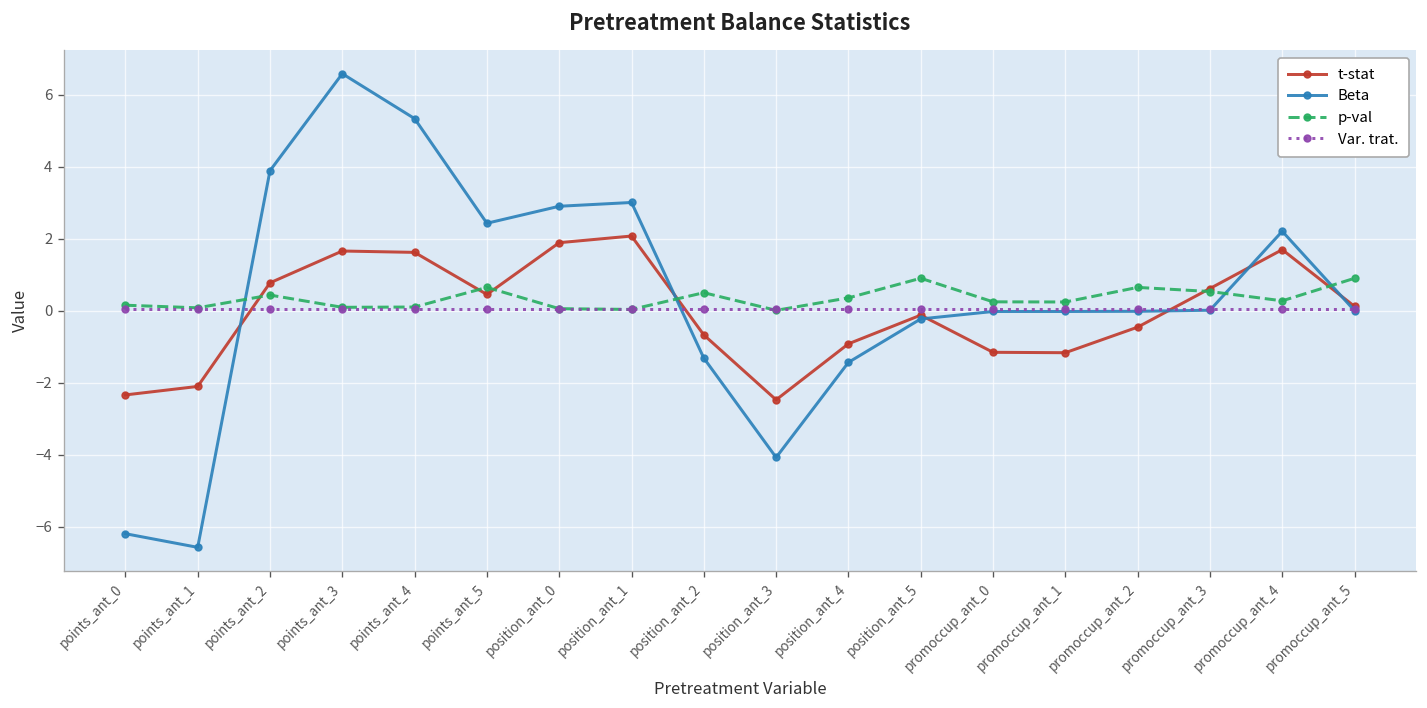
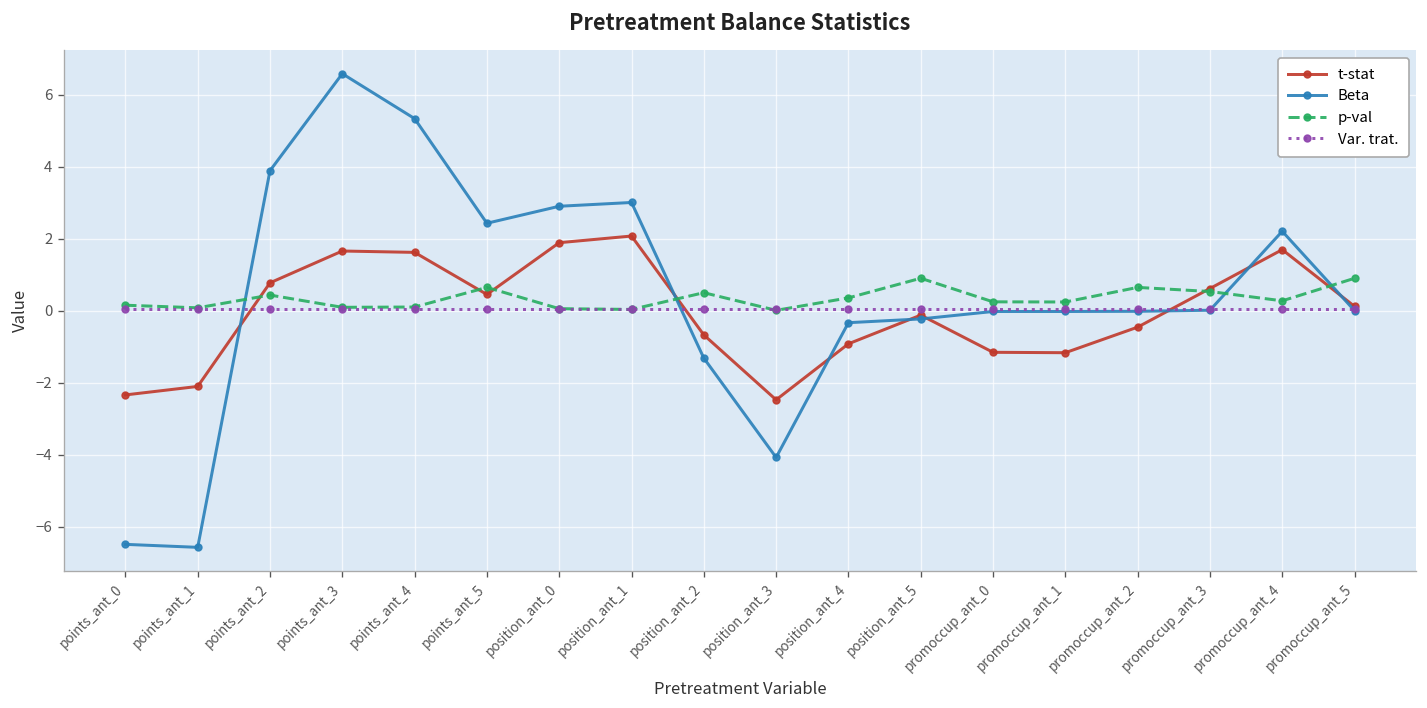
  {
    "t-stat": {
      "points_ant_0": -2.3,
      "points_ant_1": -2.1,
      "points_ant_2": 0.8,
      "points_ant_3": 1.7,
      "points_ant_4": 1.6,
      "points_ant_5": 0.5,
      "position_ant_0": 1.9,
      "position_ant_1": 2.1,
      "position_ant_2": -0.7,
      "position_ant_3": -2.5,
      "position_ant_4": -0.9,
      "position_ant_5": -0.1,
      "promoccup_ant_0": -1.2,
      "promoccup_ant_1": -1.2,
      "promoccup_ant_2": -0.5,
      "promoccup_ant_4": 1.7
    },
    "Beta": {
-     "points_ant_0": -6.2,
+     "points_ant_0": -6.5,
      "points_ant_1": -6.6,
      "points_ant_2": 3.9,
      "points_ant_3": 6.6,
      "points_ant_4": 5.3,
      "points_ant_5": 2.4,
      "position_ant_0": 2.9,
      "position_ant_1": 3.0,
      "position_ant_2": -1.3,
      "position_ant_3": -4.1,
-     "position_ant_4": -1.4,
+     "position_ant_4": -0.3,
      "position_ant_5": -0.2,
      "promoccup_ant_4": 2.2
    },
    "p-val": {
      "points_ant_0": 0.2,
      "points_ant_2": 0.4,
      "points_ant_5": 0.7,
      "position_ant_2": 0.5,
      "position_ant_4": 0.4,
      "position_ant_5": 0.9,
      "promoccup_ant_0": 0.2,
      "promoccup_ant_1": 0.2,
      "promoccup_ant_2": 0.7,
      "promoccup_ant_4": 0.3,
      "promoccup_ant_5": 0.9
    },
    "Var. trat.": {
      "points_ant_0": 0.0,
      "points_ant_2": 0.0,
      "points_ant_5": 0.0,
      "position_ant_2": 0.0,
      "position_ant_4": 0.0,
      "position_ant_5": 0.0,
      "promoccup_ant_4": 0.0
    }
  }
